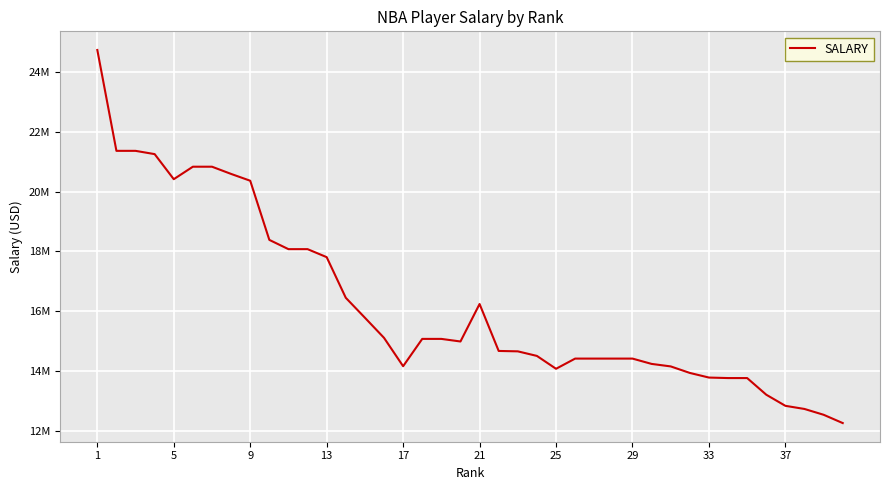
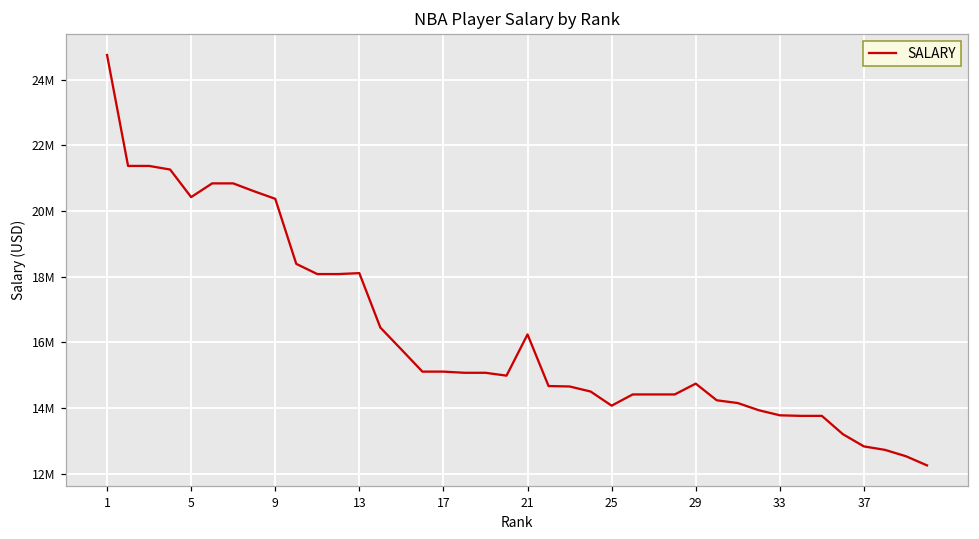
  {
    "1": 24800000,
    "5": 20400000,
    "9": 20400000,
-   "13": 17800000,
-   "17": 14200000,
+   "13": 18100000,
+   "17": 15100000,
    "21": 16200000,
    "25": 14100000,
-   "29": 14400000,
+   "29": 14700000,
    "33": 13800000,
    "37": 12800000
  }
